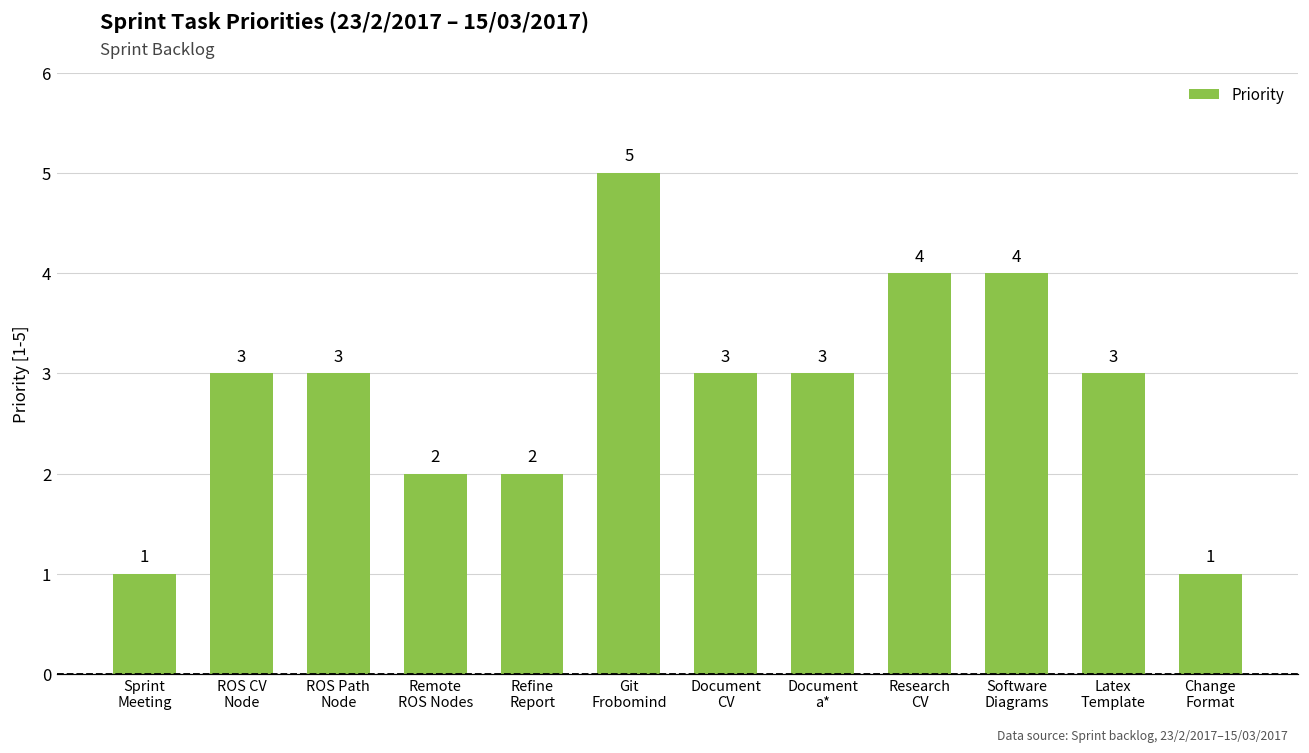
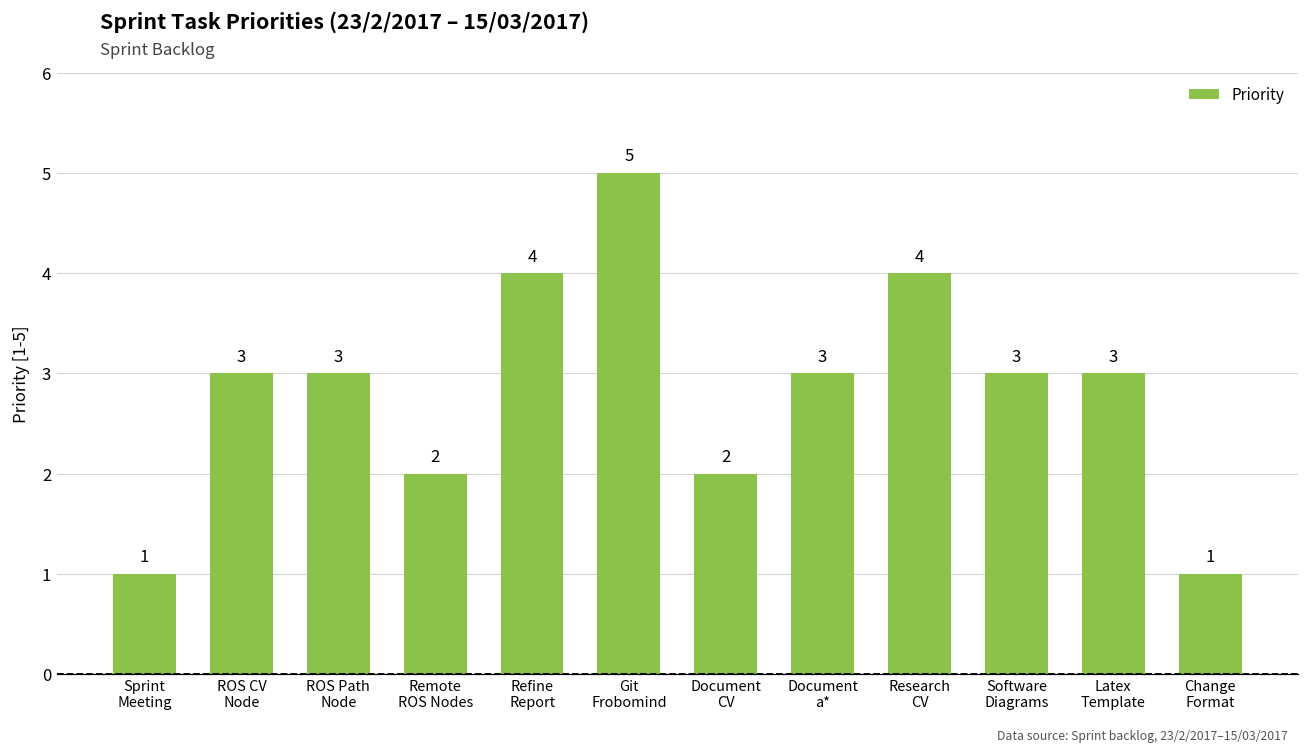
  {
    "Sprint Meeting": 1,
    "ROS CV Node": 3,
    "ROS Path Node": 3,
    "Remote ROS Nodes": 2,
-   "Refine Report": 2,
+   "Refine Report": 4,
    "Git Frobomind": 5,
-   "Document CV": 3,
+   "Document CV": 2,
    "Document a*": 3,
    "Research CV": 4,
-   "Software Diagrams": 4,
+   "Software Diagrams": 3,
    "Latex Template": 3,
    "Change Format": 1
  }
